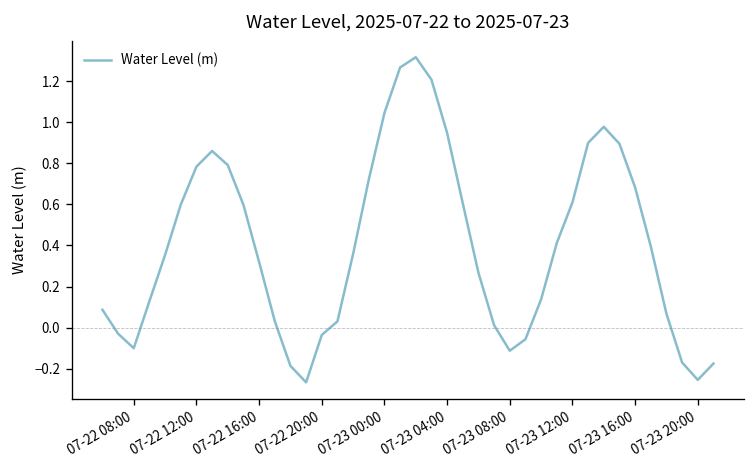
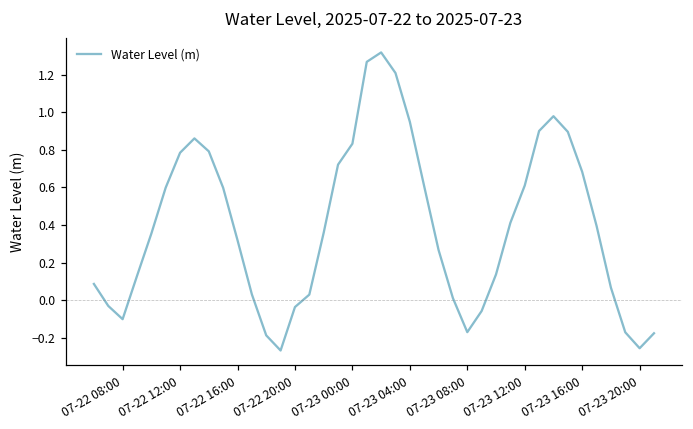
  {
    "07-22 08:00": -0.10,
    "07-22 12:00": 0.78,
    "07-22 16:00": 0.32,
    "07-22 20:00": -0.04,
-   "07-23 00:00": 1.05,
+   "07-23 00:00": 0.83,
    "07-23 04:00": 0.95,
-   "07-23 08:00": -0.11,
+   "07-23 08:00": -0.17,
    "07-23 12:00": 0.61,
    "07-23 16:00": 0.68,
    "07-23 20:00": -0.26
  }
